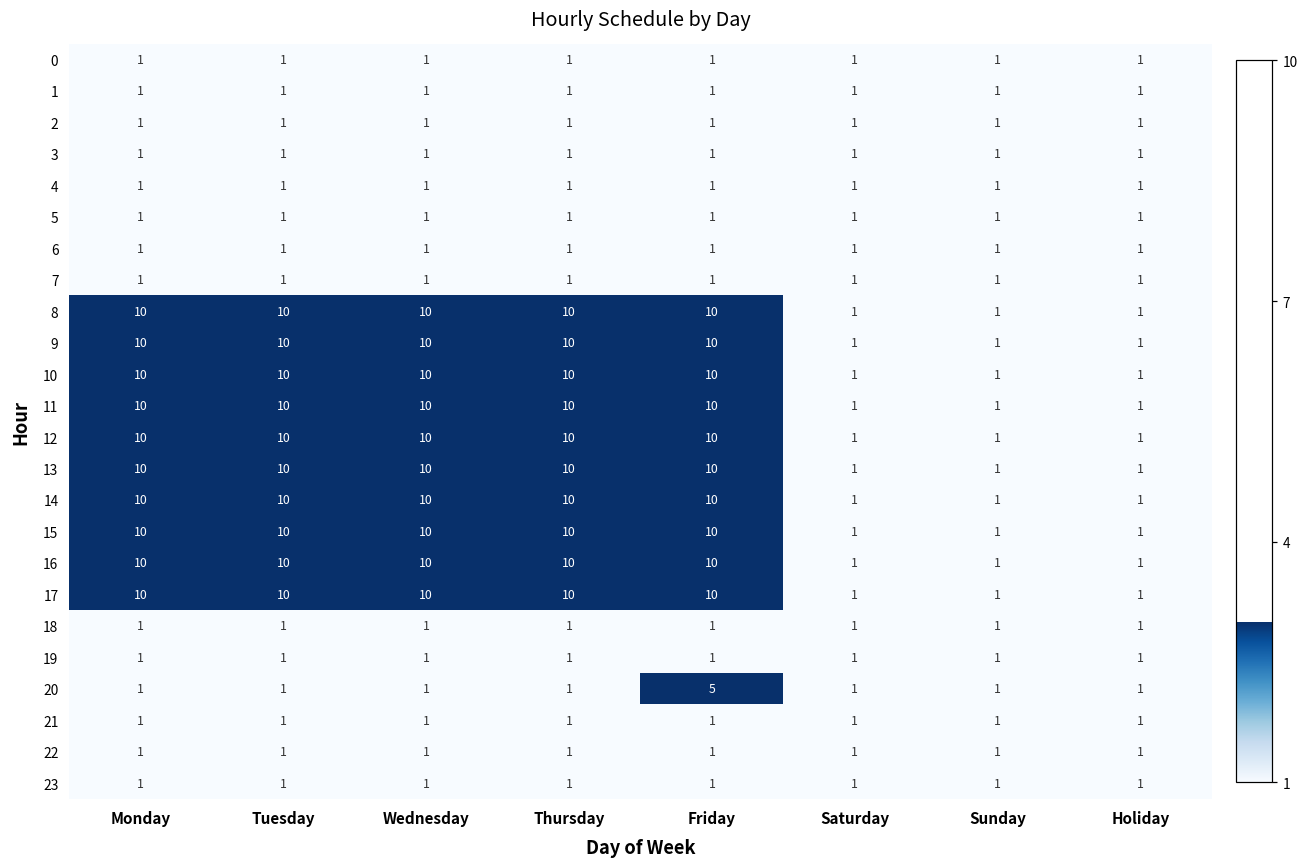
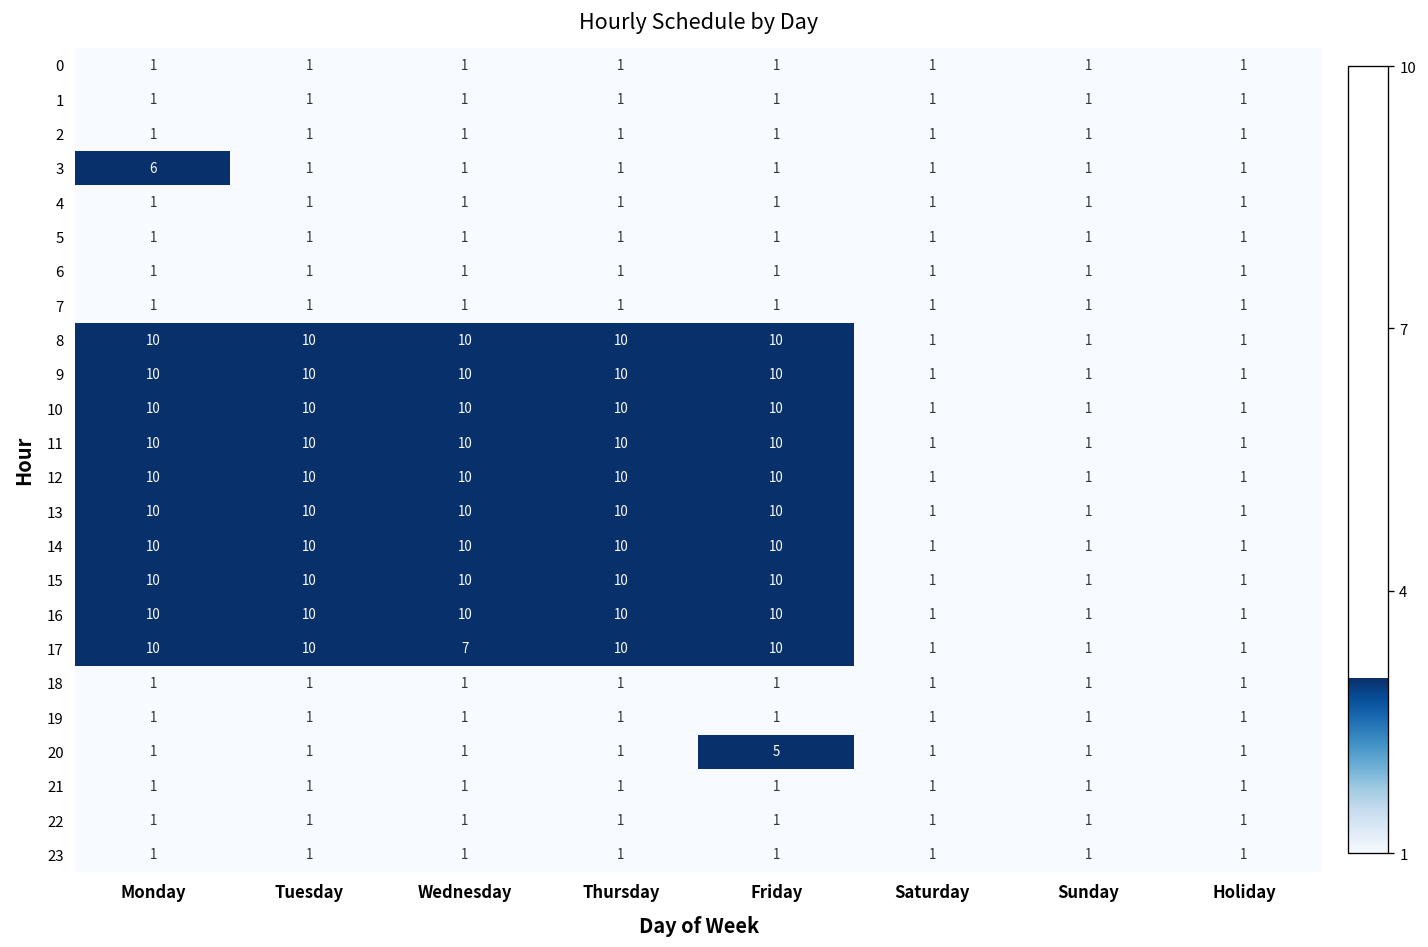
  {
    "0": {
      "Monday": 1,
      "Tuesday": 1,
      "Wednesday": 1,
      "Thursday": 1,
      "Friday": 1,
      "Saturday": 1,
      "Sunday": 1,
      "Holiday": 1
    },
    "1": {
      "Monday": 1,
      "Tuesday": 1,
      "Wednesday": 1,
      "Thursday": 1,
      "Friday": 1,
      "Saturday": 1,
      "Sunday": 1,
      "Holiday": 1
    },
    "2": {
      "Monday": 1,
      "Tuesday": 1,
      "Wednesday": 1,
      "Thursday": 1,
      "Friday": 1,
      "Saturday": 1,
      "Sunday": 1,
      "Holiday": 1
    },
    "3": {
-     "Monday": 1,
+     "Monday": 6,
      "Tuesday": 1,
      "Wednesday": 1,
      "Thursday": 1,
      "Friday": 1,
      "Saturday": 1,
      "Sunday": 1,
      "Holiday": 1
    },
    "4": {
      "Monday": 1,
      "Tuesday": 1,
      "Wednesday": 1,
      "Thursday": 1,
      "Friday": 1,
      "Saturday": 1,
      "Sunday": 1,
      "Holiday": 1
    },
    "5": {
      "Monday": 1,
      "Tuesday": 1,
      "Wednesday": 1,
      "Thursday": 1,
      "Friday": 1,
      "Saturday": 1,
      "Sunday": 1,
      "Holiday": 1
    },
    "6": {
      "Monday": 1,
      "Tuesday": 1,
      "Wednesday": 1,
      "Thursday": 1,
      "Friday": 1,
      "Saturday": 1,
      "Sunday": 1,
      "Holiday": 1
    },
    "7": {
      "Monday": 1,
      "Tuesday": 1,
      "Wednesday": 1,
      "Thursday": 1,
      "Friday": 1,
      "Saturday": 1,
      "Sunday": 1,
      "Holiday": 1
    },
    "8": {
      "Monday": 10,
      "Tuesday": 10,
      "Wednesday": 10,
      "Thursday": 10,
      "Friday": 10,
      "Saturday": 1,
      "Sunday": 1,
      "Holiday": 1
    },
    "9": {
      "Monday": 10,
      "Tuesday": 10,
      "Wednesday": 10,
      "Thursday": 10,
      "Friday": 10,
      "Saturday": 1,
      "Sunday": 1,
      "Holiday": 1
    },
    "10": {
      "Monday": 10,
      "Tuesday": 10,
      "Wednesday": 10,
      "Thursday": 10,
      "Friday": 10,
      "Saturday": 1,
      "Sunday": 1,
      "Holiday": 1
    },
    "11": {
      "Monday": 10,
      "Tuesday": 10,
      "Wednesday": 10,
      "Thursday": 10,
      "Friday": 10,
      "Saturday": 1,
      "Sunday": 1,
      "Holiday": 1
    },
    "12": {
      "Monday": 10,
      "Tuesday": 10,
      "Wednesday": 10,
      "Thursday": 10,
      "Friday": 10,
      "Saturday": 1,
      "Sunday": 1,
      "Holiday": 1
    },
    "13": {
      "Monday": 10,
      "Tuesday": 10,
      "Wednesday": 10,
      "Thursday": 10,
      "Friday": 10,
      "Saturday": 1,
      "Sunday": 1,
      "Holiday": 1
    },
    "14": {
      "Monday": 10,
      "Tuesday": 10,
      "Wednesday": 10,
      "Thursday": 10,
      "Friday": 10,
      "Saturday": 1,
      "Sunday": 1,
      "Holiday": 1
    },
    "15": {
      "Monday": 10,
      "Tuesday": 10,
      "Wednesday": 10,
      "Thursday": 10,
      "Friday": 10,
      "Saturday": 1,
      "Sunday": 1,
      "Holiday": 1
    },
    "16": {
      "Monday": 10,
      "Tuesday": 10,
      "Wednesday": 10,
      "Thursday": 10,
      "Friday": 10,
      "Saturday": 1,
      "Sunday": 1,
      "Holiday": 1
    },
    "17": {
      "Monday": 10,
      "Tuesday": 10,
-     "Wednesday": 10,
+     "Wednesday": 7,
      "Thursday": 10,
      "Friday": 10,
      "Saturday": 1,
      "Sunday": 1,
      "Holiday": 1
    },
    "18": {
      "Monday": 1,
      "Tuesday": 1,
      "Wednesday": 1,
      "Thursday": 1,
      "Friday": 1,
      "Saturday": 1,
      "Sunday": 1,
      "Holiday": 1
    },
    "19": {
      "Monday": 1,
      "Tuesday": 1,
      "Wednesday": 1,
      "Thursday": 1,
      "Friday": 1,
      "Saturday": 1,
      "Sunday": 1,
      "Holiday": 1
    },
    "20": {
      "Monday": 1,
      "Tuesday": 1,
      "Wednesday": 1,
      "Thursday": 1,
      "Friday": 5,
      "Saturday": 1,
      "Sunday": 1,
      "Holiday": 1
    },
    "21": {
      "Monday": 1,
      "Tuesday": 1,
      "Wednesday": 1,
      "Thursday": 1,
      "Friday": 1,
      "Saturday": 1,
      "Sunday": 1,
      "Holiday": 1
    },
    "22": {
      "Monday": 1,
      "Tuesday": 1,
      "Wednesday": 1,
      "Thursday": 1,
      "Friday": 1,
      "Saturday": 1,
      "Sunday": 1,
      "Holiday": 1
    },
    "23": {
      "Monday": 1,
      "Tuesday": 1,
      "Wednesday": 1,
      "Thursday": 1,
      "Friday": 1,
      "Saturday": 1,
      "Sunday": 1,
      "Holiday": 1
    }
  }
